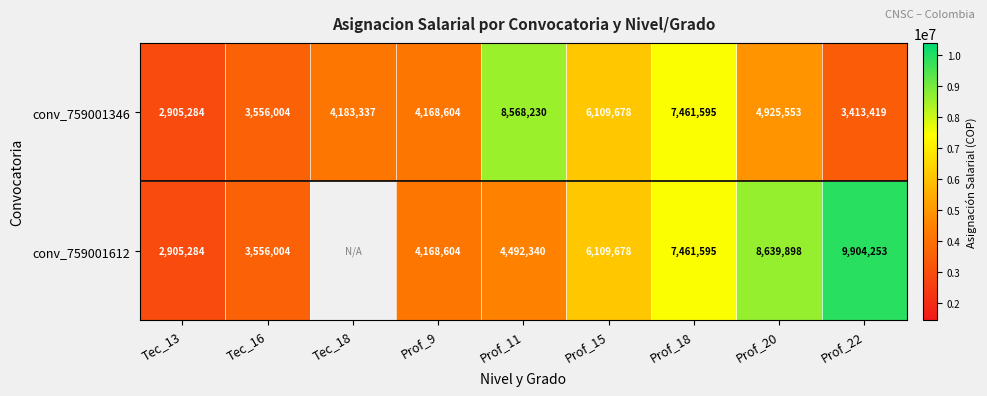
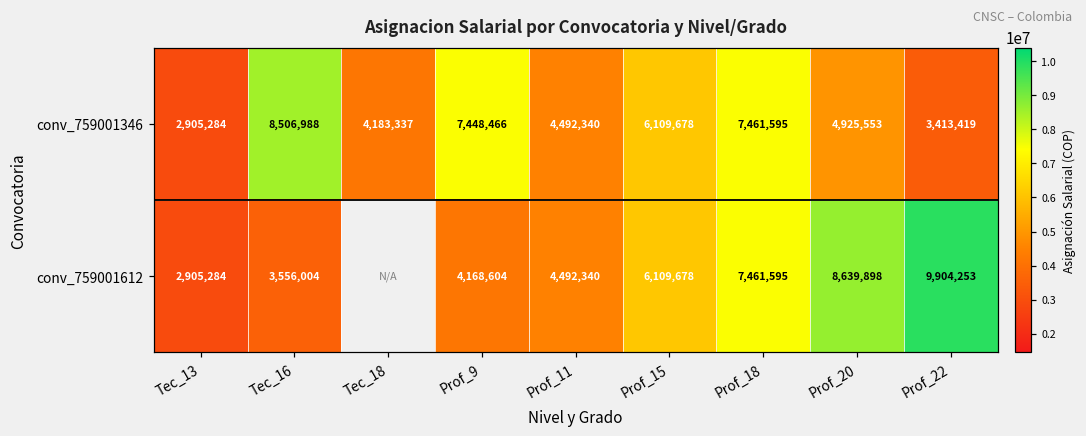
  {
    "conv_759001346": {
      "Tec_13": "2,905,284",
-     "Tec_16": "3,556,004",
+     "Tec_16": "8,506,988",
      "Tec_18": "4,183,337",
-     "Prof_9": "4,168,604",
-     "Prof_11": "8,568,230",
+     "Prof_9": "7,448,466",
+     "Prof_11": "4,492,340",
      "Prof_15": "6,109,678",
      "Prof_18": "7,461,595",
      "Prof_20": "4,925,553",
      "Prof_22": "3,413,419"
    },
    "conv_759001612": {
      "Tec_13": "2,905,284",
      "Tec_16": "3,556,004",
      "Prof_9": "4,168,604",
      "Prof_11": "4,492,340",
      "Prof_15": "6,109,678",
      "Prof_18": "7,461,595",
      "Prof_20": "8,639,898",
      "Prof_22": "9,904,253"
    }
  }
